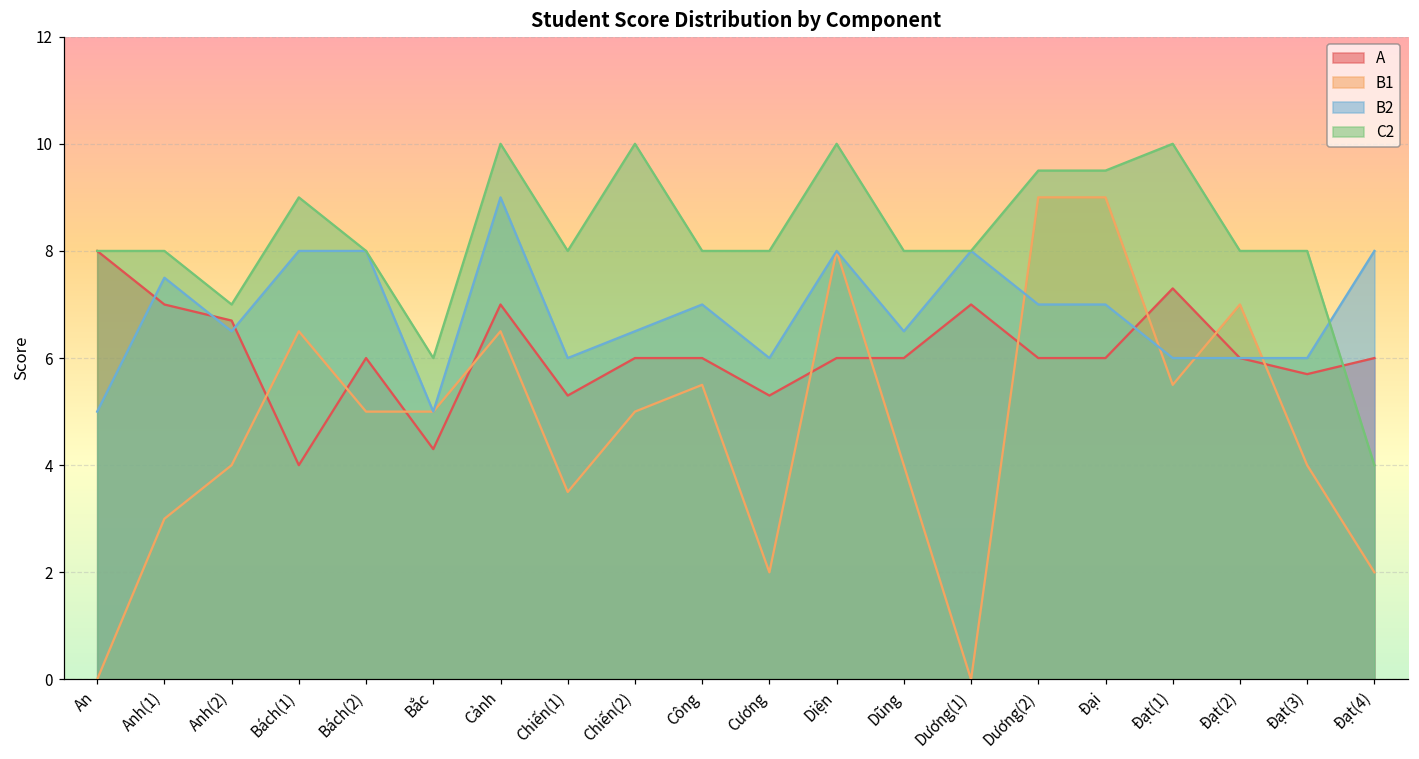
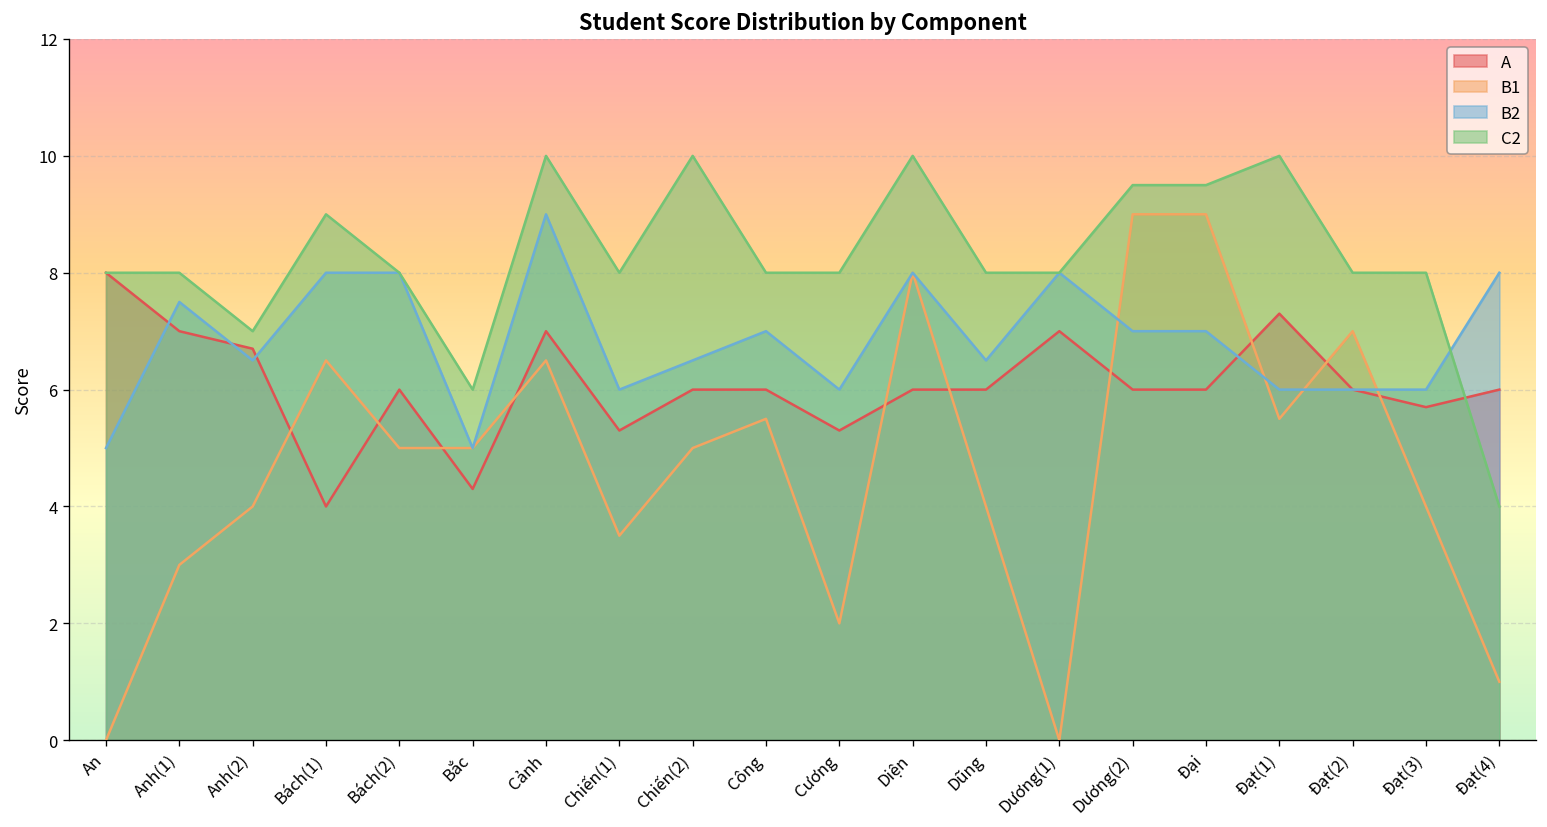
  {
    "A": {
      "Anh(1)": 7,
      "Anh(2)": 6.7,
      "Bách(1)": 4,
      "Bách(2)": 6,
      "Bắc": 4.3,
      "Cảnh": 7,
      "Chiến(1)": 5.3,
      "Chiến(2)": 6,
      "Công": 6,
      "Cương": 5.3,
      "Diện": 6,
      "Dũng": 6,
      "Dương(1)": 7,
      "Dương(2)": 6,
      "Đại": 6,
      "Đạt(1)": 7.3,
      "Đạt(3)": 5.7,
      "Đạt(4)": 6
    },
    "B1": {
      "An": 0,
      "Anh(1)": 3,
      "Anh(2)": 4,
      "Bách(1)": 6.5,
      "Bách(2)": 5,
      "Cảnh": 6.5,
      "Chiến(1)": 3.5,
      "Chiến(2)": 5,
      "Công": 5.5,
      "Cương": 2,
      "Dũng": 4,
      "Dương(1)": 0,
      "Dương(2)": 9,
      "Đại": 9,
      "Đạt(1)": 5.5,
      "Đạt(2)": 7,
      "Đạt(3)": 4,
-     "Đạt(4)": 2
+     "Đạt(4)": 1
    },
    "B2": {
      "An": 5,
      "Anh(1)": 7.5,
      "Anh(2)": 6.5,
      "Bách(1)": 8,
      "Cảnh": 9,
      "Chiến(1)": 6,
      "Chiến(2)": 6.5,
      "Công": 7,
      "Cương": 6,
      "Dũng": 6.5,
      "Dương(2)": 7,
      "Đại": 7,
      "Đạt(1)": 6,
      "Đạt(3)": 6,
      "Đạt(4)": 8
    },
    "C2": {
      "Anh(1)": 8,
      "Anh(2)": 7,
      "Bách(1)": 9,
      "Bắc": 6,
      "Cảnh": 10,
      "Chiến(1)": 8,
      "Chiến(2)": 10,
      "Công": 8,
      "Cương": 8,
      "Diện": 10,
      "Dũng": 8,
      "Dương(2)": 9.5,
      "Đại": 9.5,
      "Đạt(1)": 10,
      "Đạt(2)": 8,
      "Đạt(3)": 8,
      "Đạt(4)": 4
    }
  }
